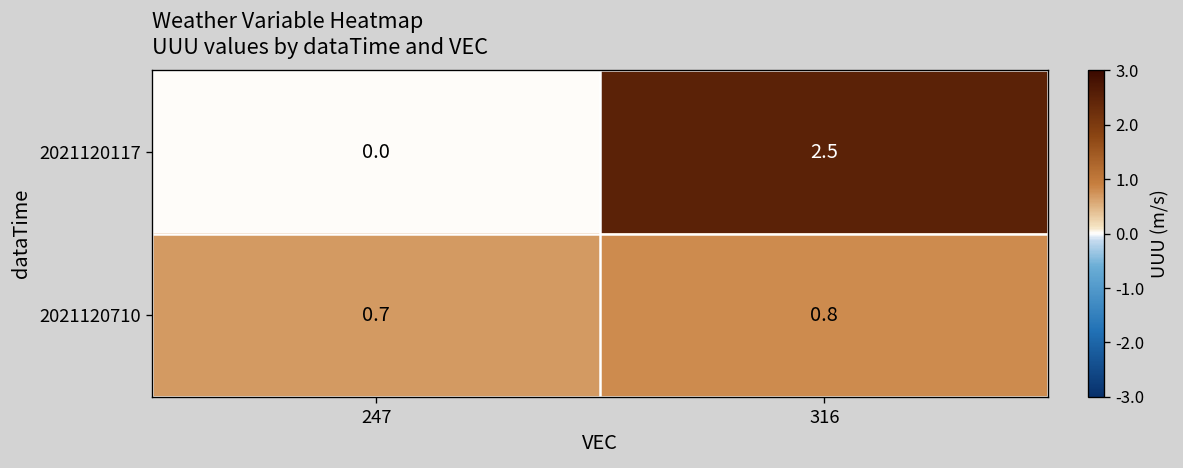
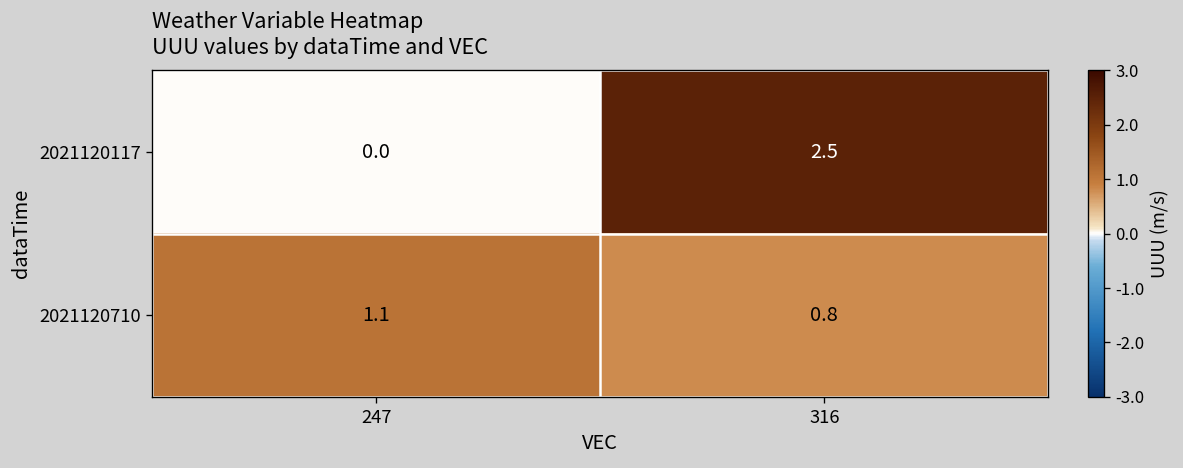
  {
    "2021120117": {
      "247": 0.0,
      "316": 2.5
    },
    "2021120710": {
-     "247": 0.7,
+     "247": 1.1,
      "316": 0.8
    }
  }
